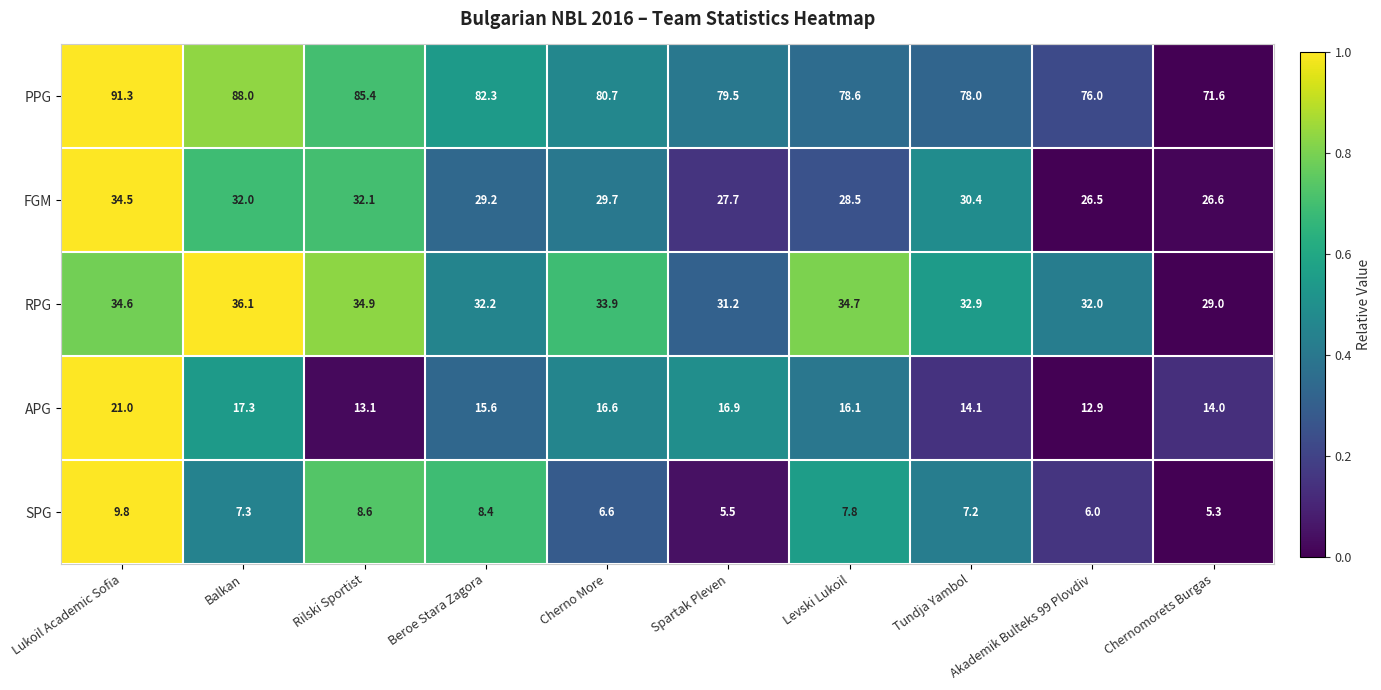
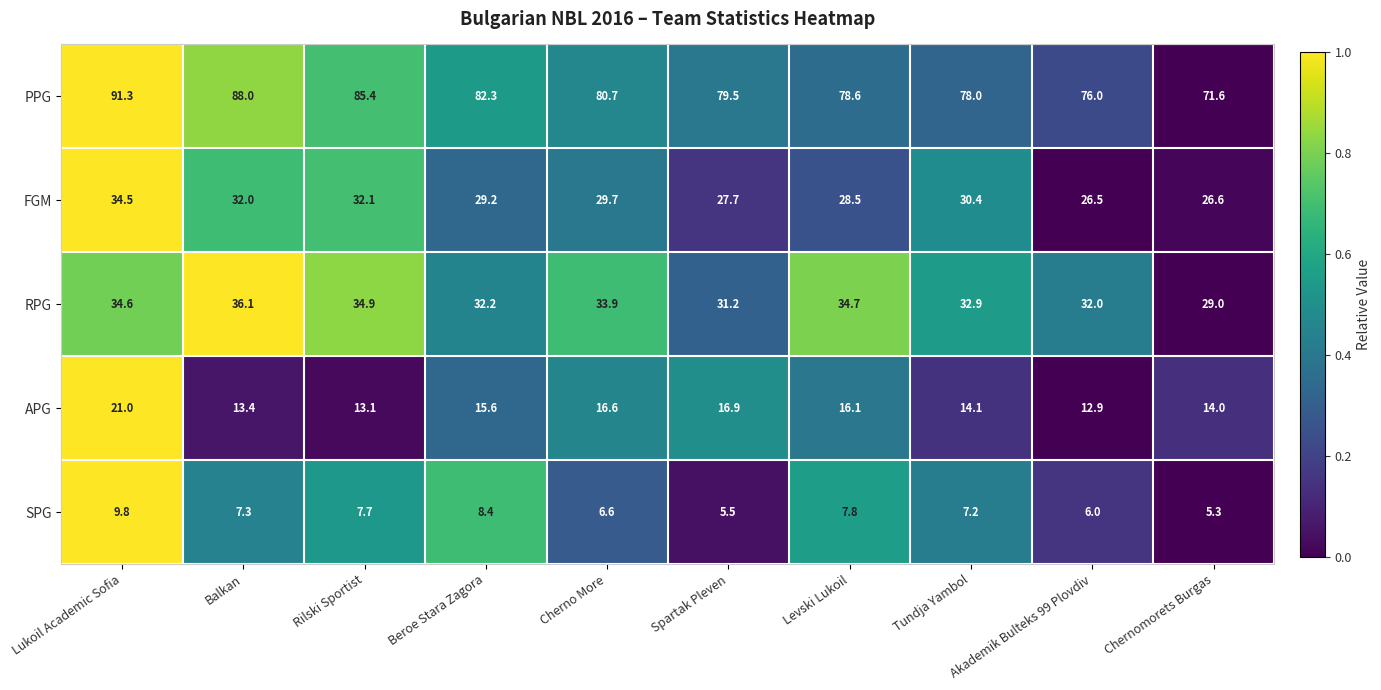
  {
    "PPG": {
      "Lukoil Academic Sofia": 91.3,
      "Balkan": 88.0,
      "Rilski Sportist": 85.4,
      "Beroe Stara Zagora": 82.3,
      "Cherno More": 80.7,
      "Spartak Pleven": 79.5,
      "Levski Lukoil": 78.6,
      "Tundja Yambol": 78.0,
      "Akademik Bulteks 99 Plovdiv": 76.0,
      "Chernomorets Burgas": 71.6
    },
    "FGM": {
      "Lukoil Academic Sofia": 34.5,
      "Balkan": 32.0,
      "Rilski Sportist": 32.1,
      "Beroe Stara Zagora": 29.2,
      "Cherno More": 29.7,
      "Spartak Pleven": 27.7,
      "Levski Lukoil": 28.5,
      "Tundja Yambol": 30.4,
      "Akademik Bulteks 99 Plovdiv": 26.5,
      "Chernomorets Burgas": 26.6
    },
    "RPG": {
      "Lukoil Academic Sofia": 34.6,
      "Balkan": 36.1,
      "Rilski Sportist": 34.9,
      "Beroe Stara Zagora": 32.2,
      "Cherno More": 33.9,
      "Spartak Pleven": 31.2,
      "Levski Lukoil": 34.7,
      "Tundja Yambol": 32.9,
      "Akademik Bulteks 99 Plovdiv": 32.0,
      "Chernomorets Burgas": 29.0
    },
    "APG": {
      "Lukoil Academic Sofia": 21.0,
-     "Balkan": 17.3,
+     "Balkan": 13.4,
      "Rilski Sportist": 13.1,
      "Beroe Stara Zagora": 15.6,
      "Cherno More": 16.6,
      "Spartak Pleven": 16.9,
      "Levski Lukoil": 16.1,
      "Tundja Yambol": 14.1,
      "Akademik Bulteks 99 Plovdiv": 12.9,
      "Chernomorets Burgas": 14.0
    },
    "SPG": {
      "Lukoil Academic Sofia": 9.8,
      "Balkan": 7.3,
-     "Rilski Sportist": 8.6,
+     "Rilski Sportist": 7.7,
      "Beroe Stara Zagora": 8.4,
      "Cherno More": 6.6,
      "Spartak Pleven": 5.5,
      "Levski Lukoil": 7.8,
      "Tundja Yambol": 7.2,
      "Akademik Bulteks 99 Plovdiv": 6.0,
      "Chernomorets Burgas": 5.3
    }
  }
